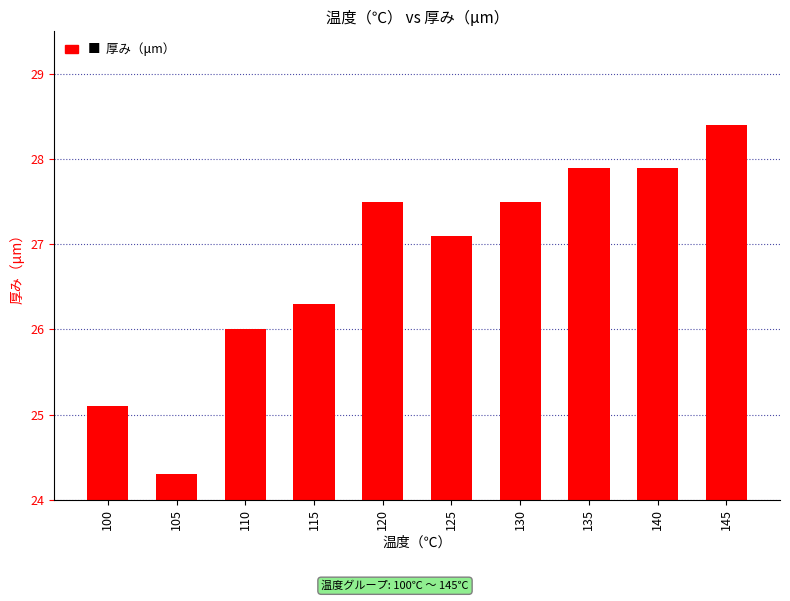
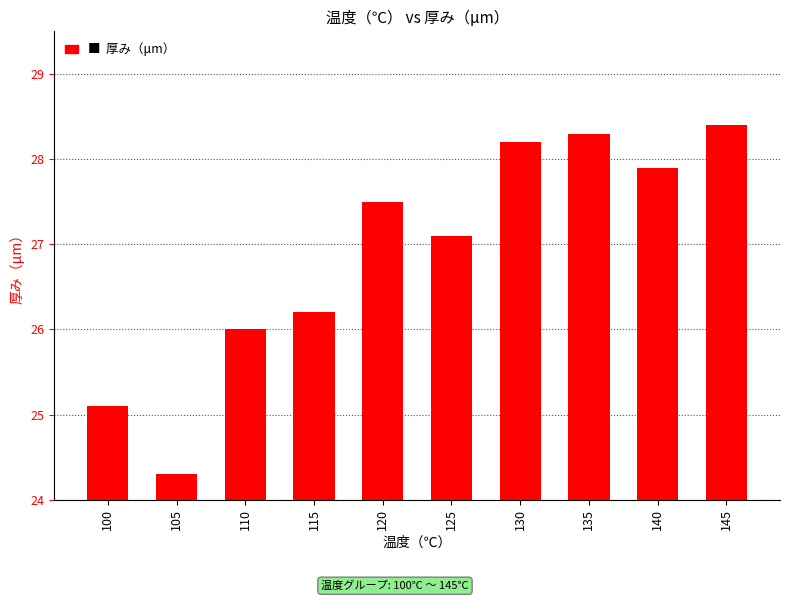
  {
    "100": 25.1,
    "105": 24.3,
    "110": 26.0,
-   "115": 26.3,
+   "115": 26.2,
    "120": 27.5,
    "125": 27.1,
-   "130": 27.5,
-   "135": 27.9,
+   "130": 28.2,
+   "135": 28.3,
    "140": 27.9,
    "145": 28.4
  }
